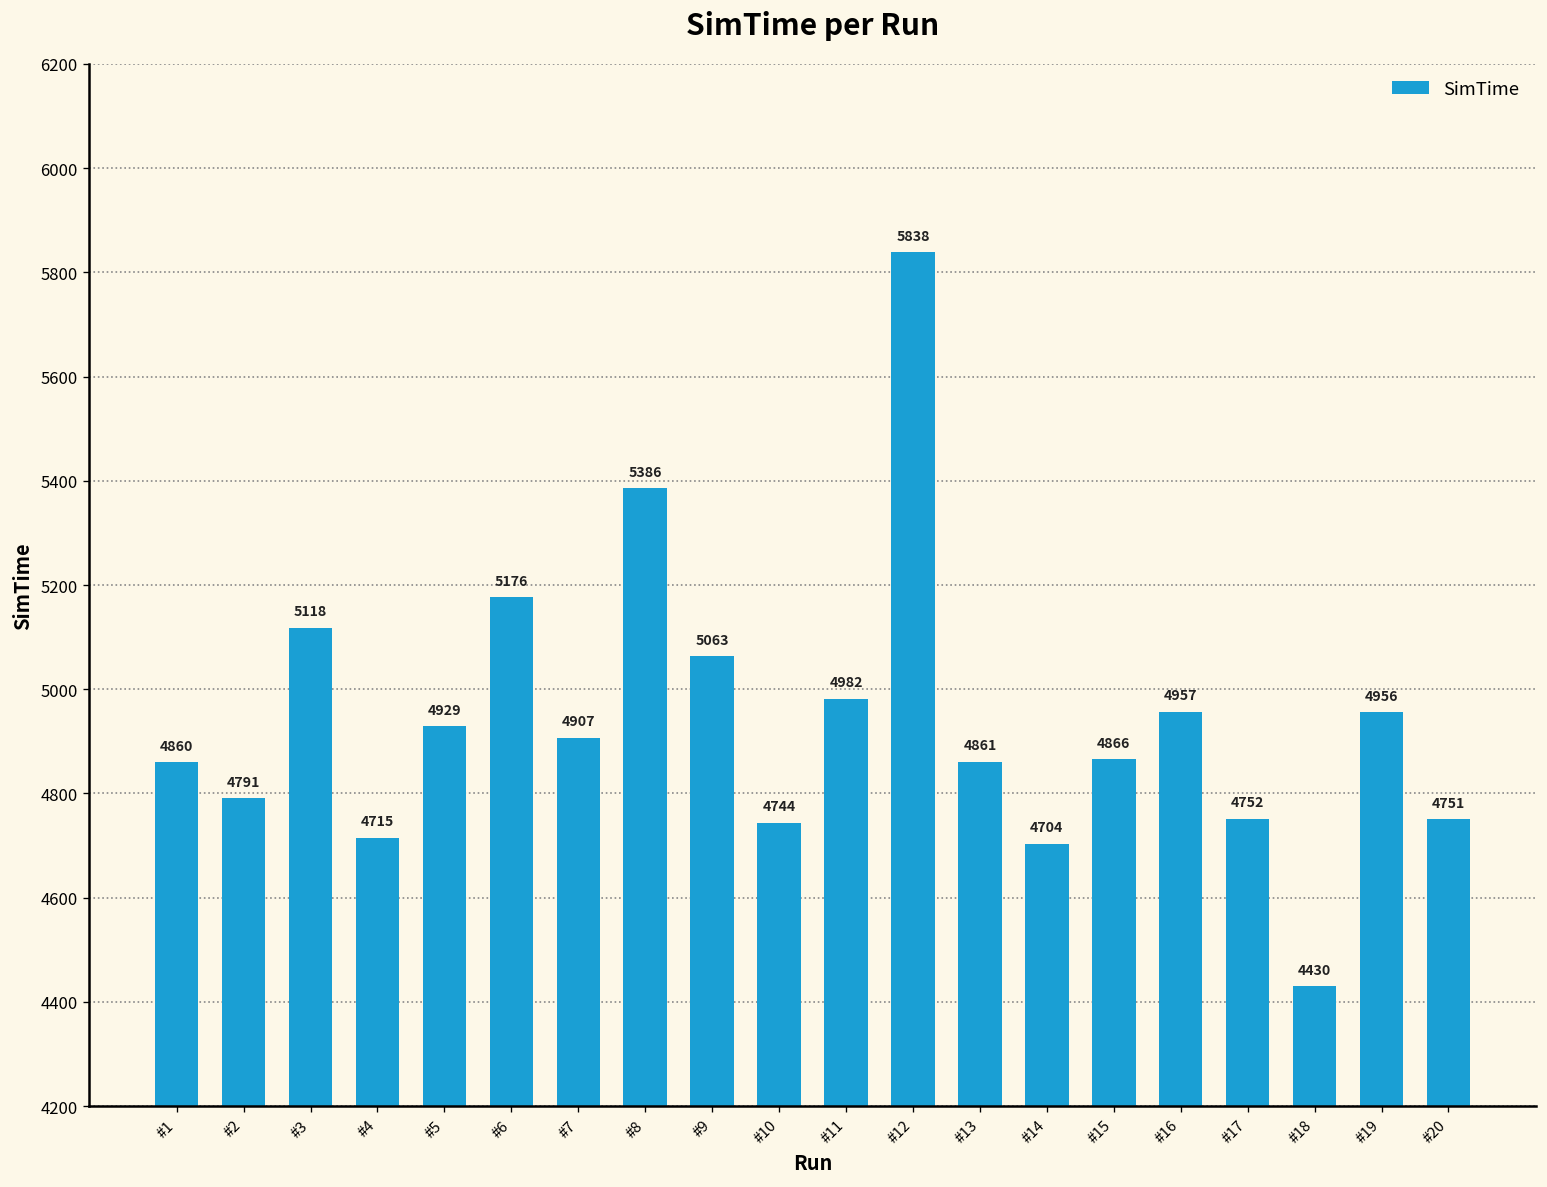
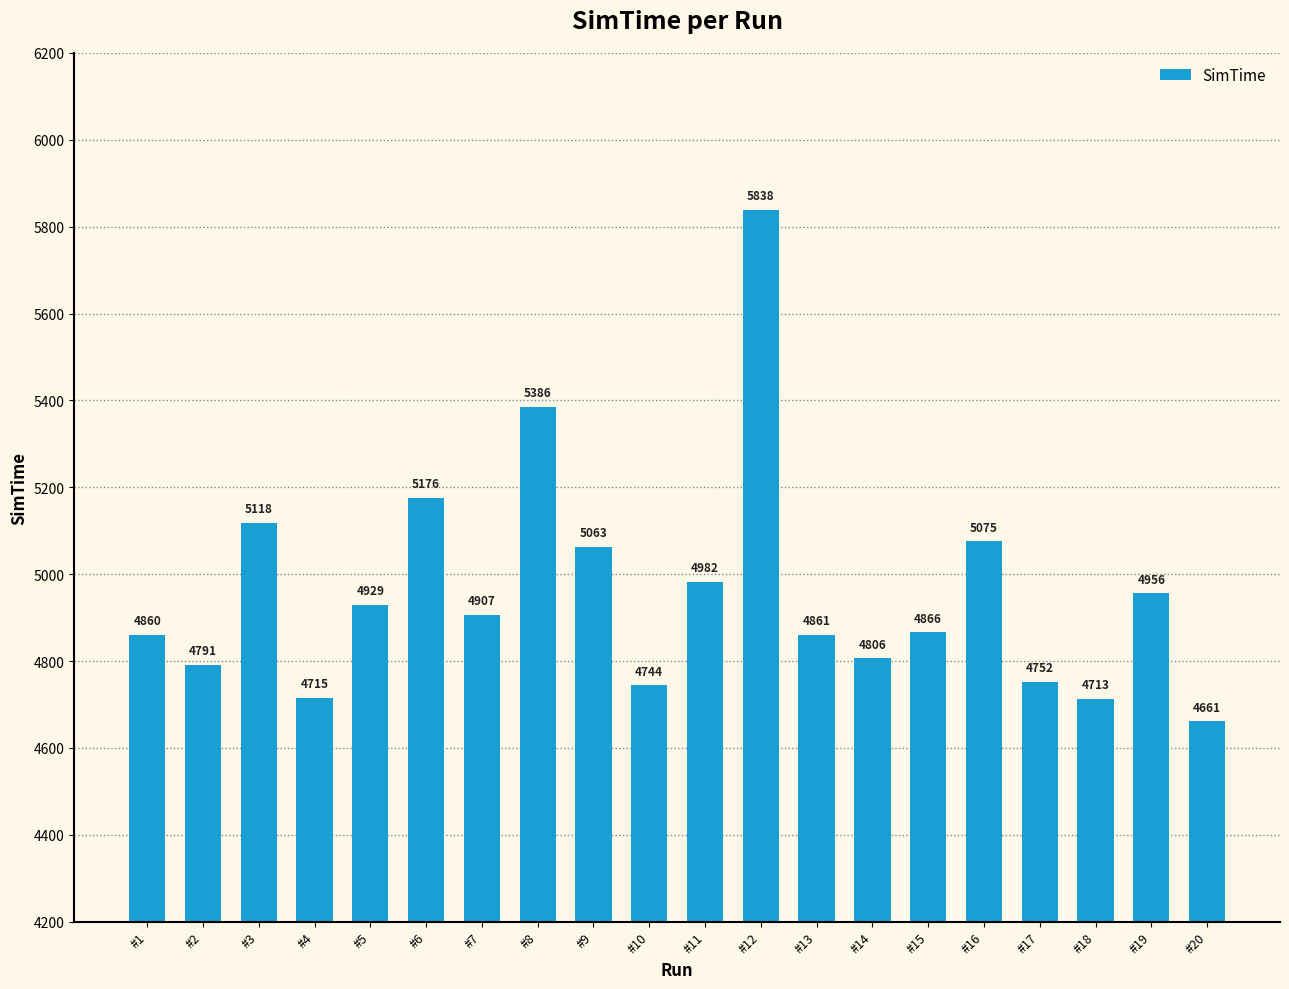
  {
    "#1": 4860,
    "#2": 4791,
    "#3": 5118,
    "#4": 4715,
    "#5": 4929,
    "#6": 5176,
    "#7": 4907,
    "#8": 5386,
    "#9": 5063,
    "#10": 4744,
    "#11": 4982,
    "#12": 5838,
    "#13": 4861,
-   "#14": 4704,
+   "#14": 4806,
    "#15": 4866,
-   "#16": 4957,
+   "#16": 5075,
    "#17": 4752,
-   "#18": 4430,
+   "#18": 4713,
    "#19": 4956,
-   "#20": 4751
+   "#20": 4661
  }
